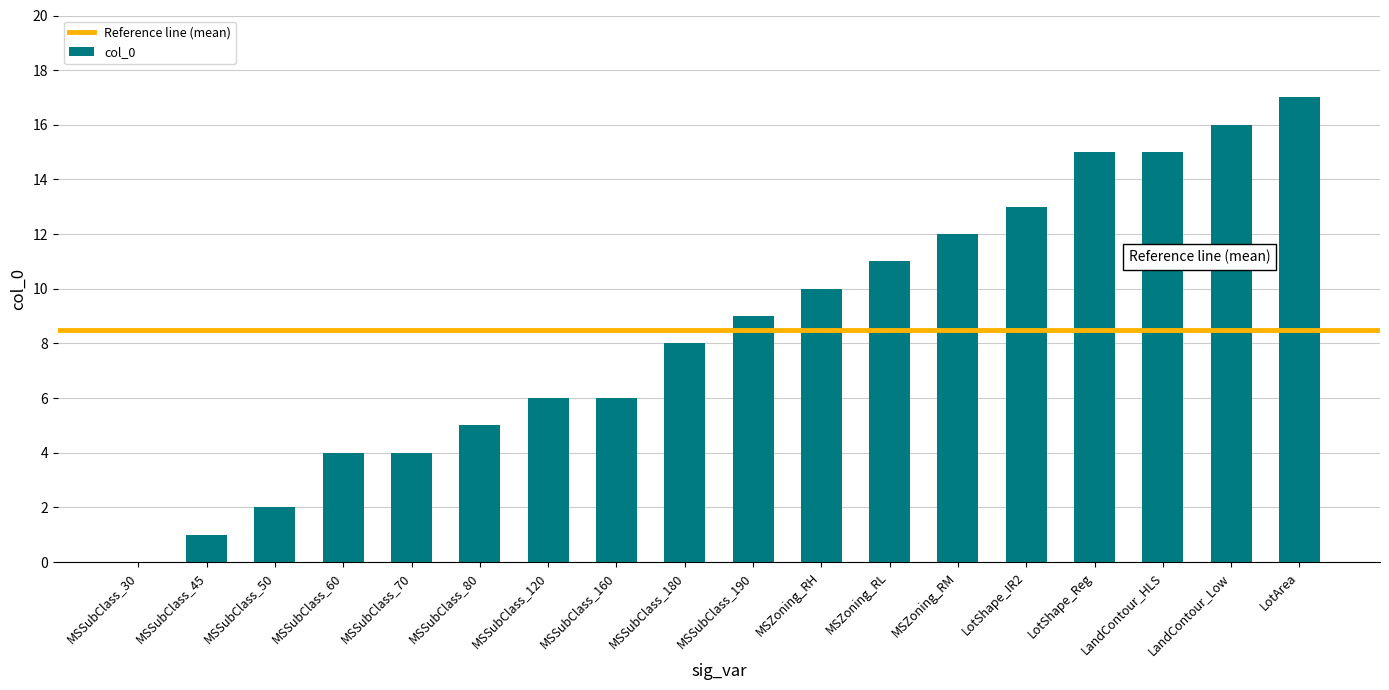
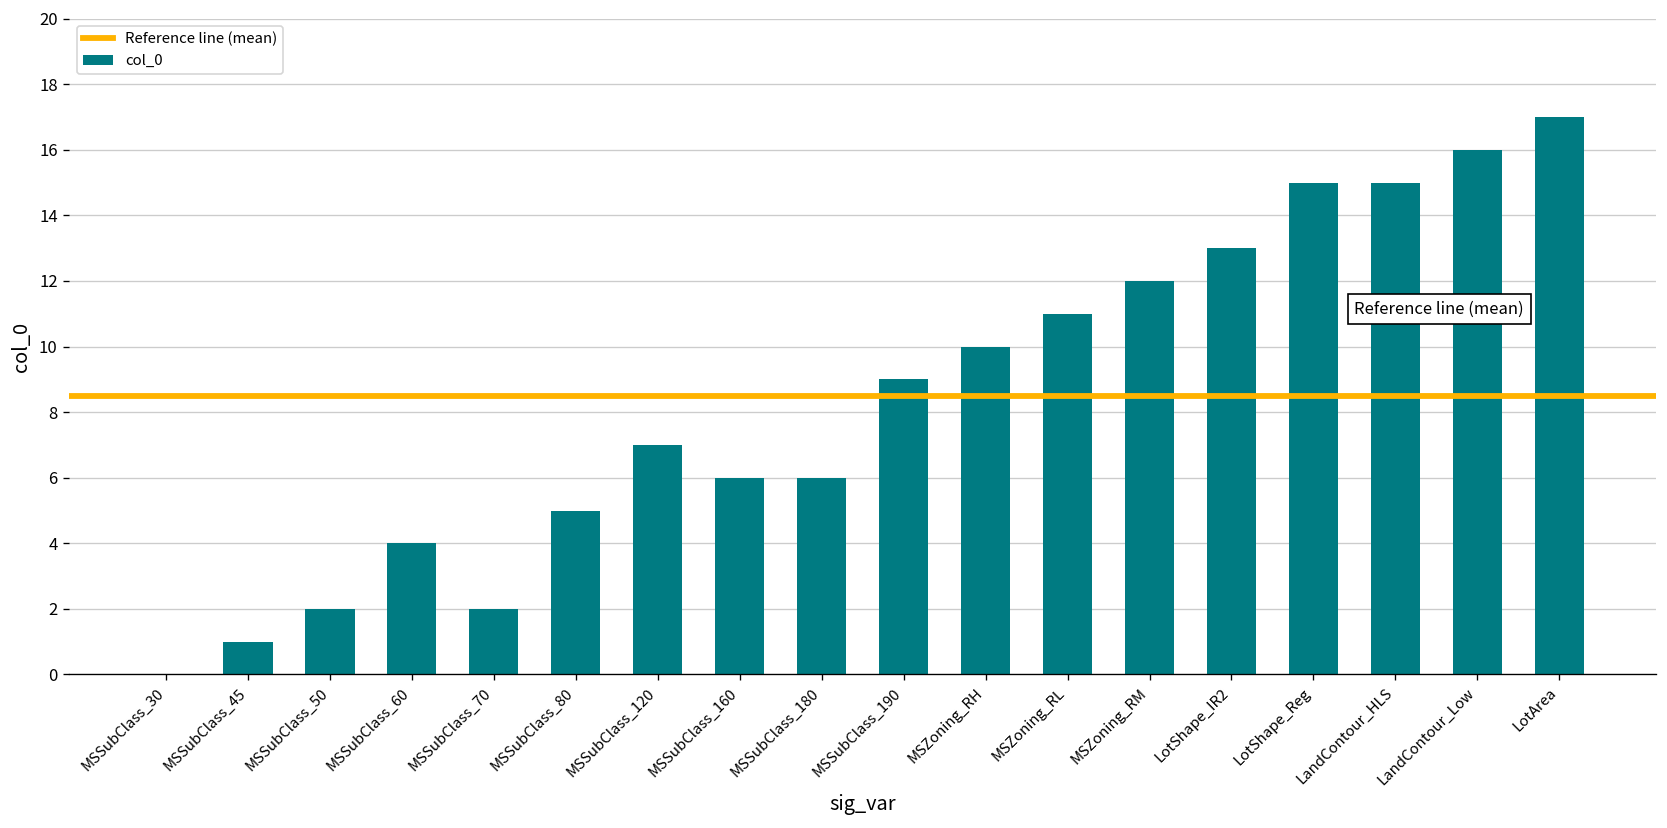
  {
    "MSSubClass_30": 0,
    "MSSubClass_45": 1,
    "MSSubClass_50": 2,
    "MSSubClass_60": 4,
-   "MSSubClass_70": 4,
+   "MSSubClass_70": 2,
    "MSSubClass_80": 5,
-   "MSSubClass_120": 6,
+   "MSSubClass_120": 7,
    "MSSubClass_160": 6,
-   "MSSubClass_180": 8,
+   "MSSubClass_180": 6,
    "MSSubClass_190": 9,
    "MSZoning_RH": 10,
    "MSZoning_RL": 11,
    "MSZoning_RM": 12,
    "LotShape_IR2": 13,
    "LotShape_Reg": 15,
    "LandContour_HLS": 15,
    "LandContour_Low": 16,
    "LotArea": 17
  }
